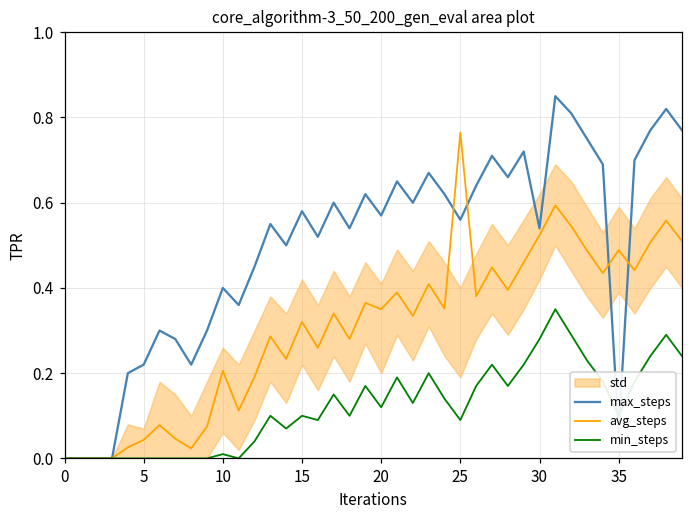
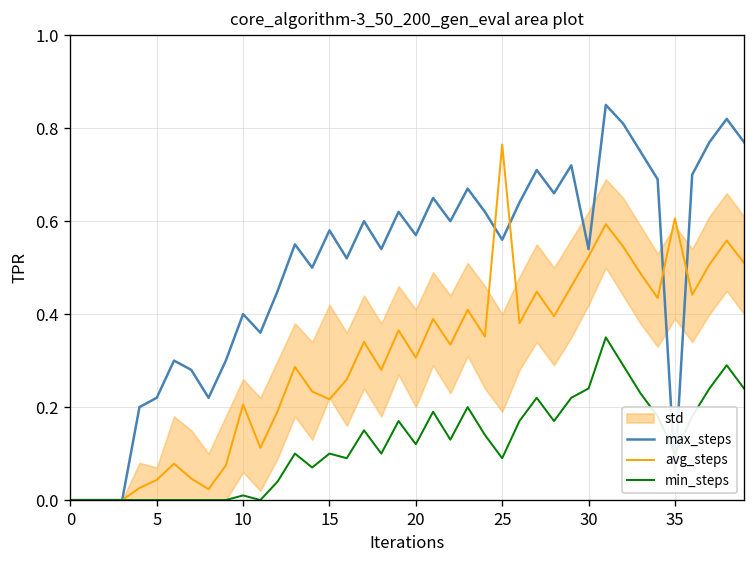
  {
    "max_steps": {
      "5": 0.22,
      "10": 0.40,
      "15": 0.58,
      "20": 0.57,
      "25": 0.56,
      "30": 0.54
    },
    "avg_steps": {
      "5": 0.04,
      "10": 0.21,
-     "15": 0.32,
-     "20": 0.35,
+     "15": 0.22,
+     "20": 0.31,
      "25": 0.76,
      "30": 0.52,
-     "35": 0.49
+     "35": 0.61
    },
    "min_steps": {
      "5": 0.00,
      "10": 0.01,
      "15": 0.10,
      "20": 0.12,
      "25": 0.09,
-     "30": 0.28
+     "30": 0.24
    }
  }
